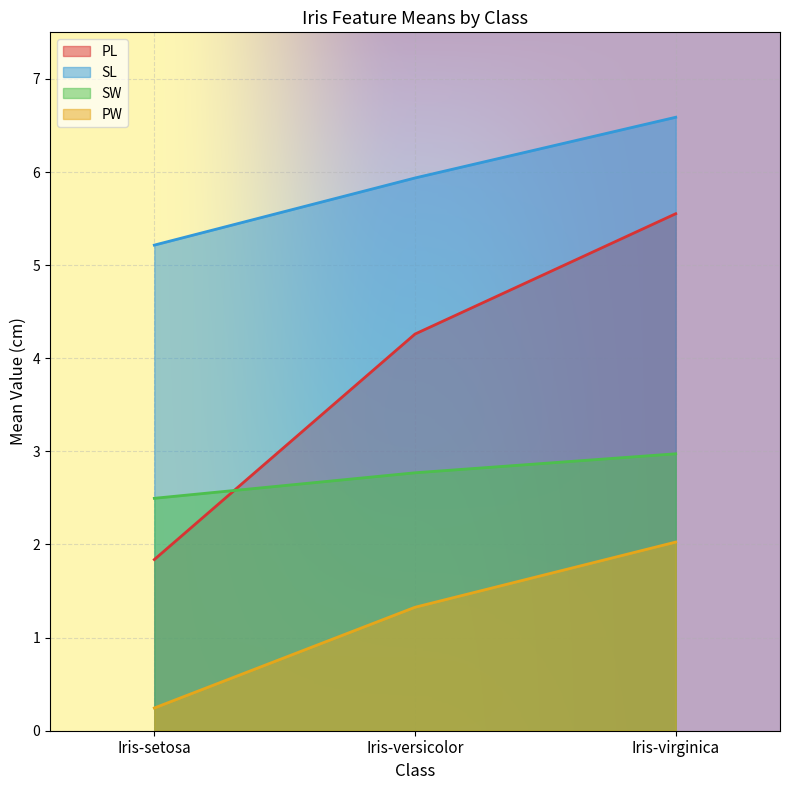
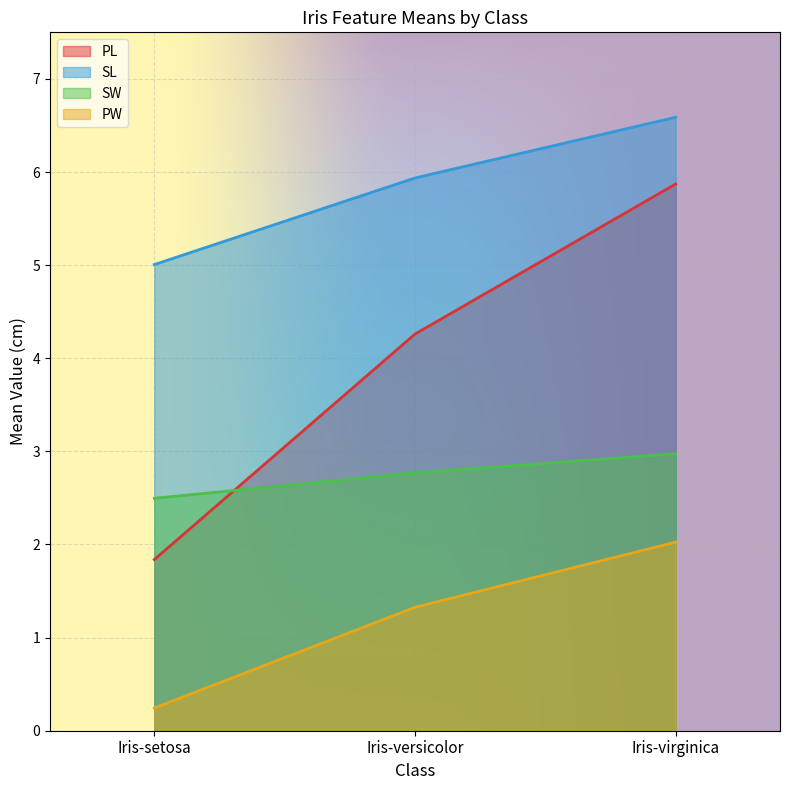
  {
    "PL": {
      "Iris-setosa": 1.8,
      "Iris-versicolor": 4.3,
-     "Iris-virginica": 5.6
+     "Iris-virginica": 5.9
    },
    "SL": {
-     "Iris-setosa": 5.2,
+     "Iris-setosa": 5.0,
      "Iris-versicolor": 5.9,
      "Iris-virginica": 6.6
    },
    "SW": {
      "Iris-setosa": 2.5,
      "Iris-versicolor": 2.8,
      "Iris-virginica": 3.0
    },
    "PW": {
      "Iris-setosa": 0.2,
      "Iris-versicolor": 1.3,
      "Iris-virginica": 2.0
    }
  }
